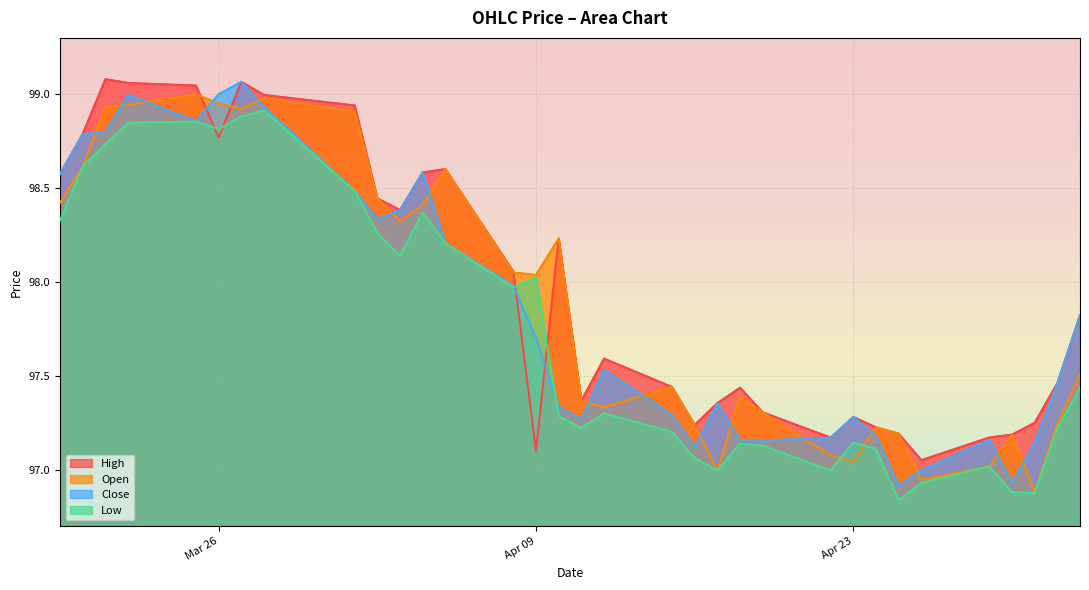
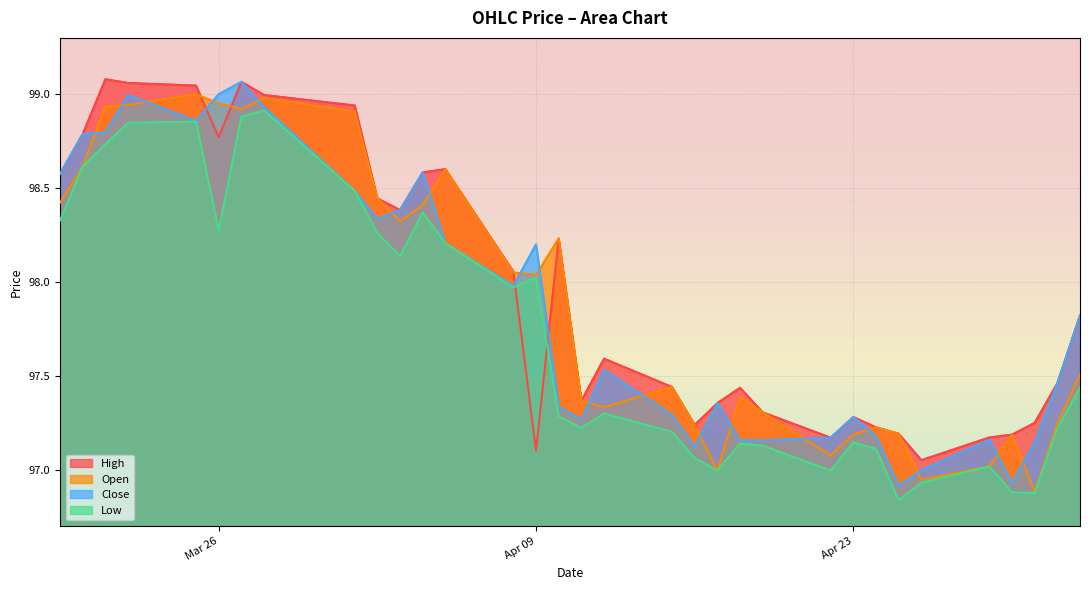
  {
    "High": {
      "Mar 26": 98.77,
      "Apr 09": 97.10
    },
    "Open": {
      "Mar 26": 98.95,
-     "Apr 23": 97.05
+     "Apr 23": 97.19
    },
    "Close": {
      "Mar 26": 99.0,
-     "Apr 09": 97.7
+     "Apr 09": 98.2
    },
    "Low": {
-     "Mar 26": 98.82,
+     "Mar 26": 98.27,
      "Apr 23": 97.15
    }
  }
